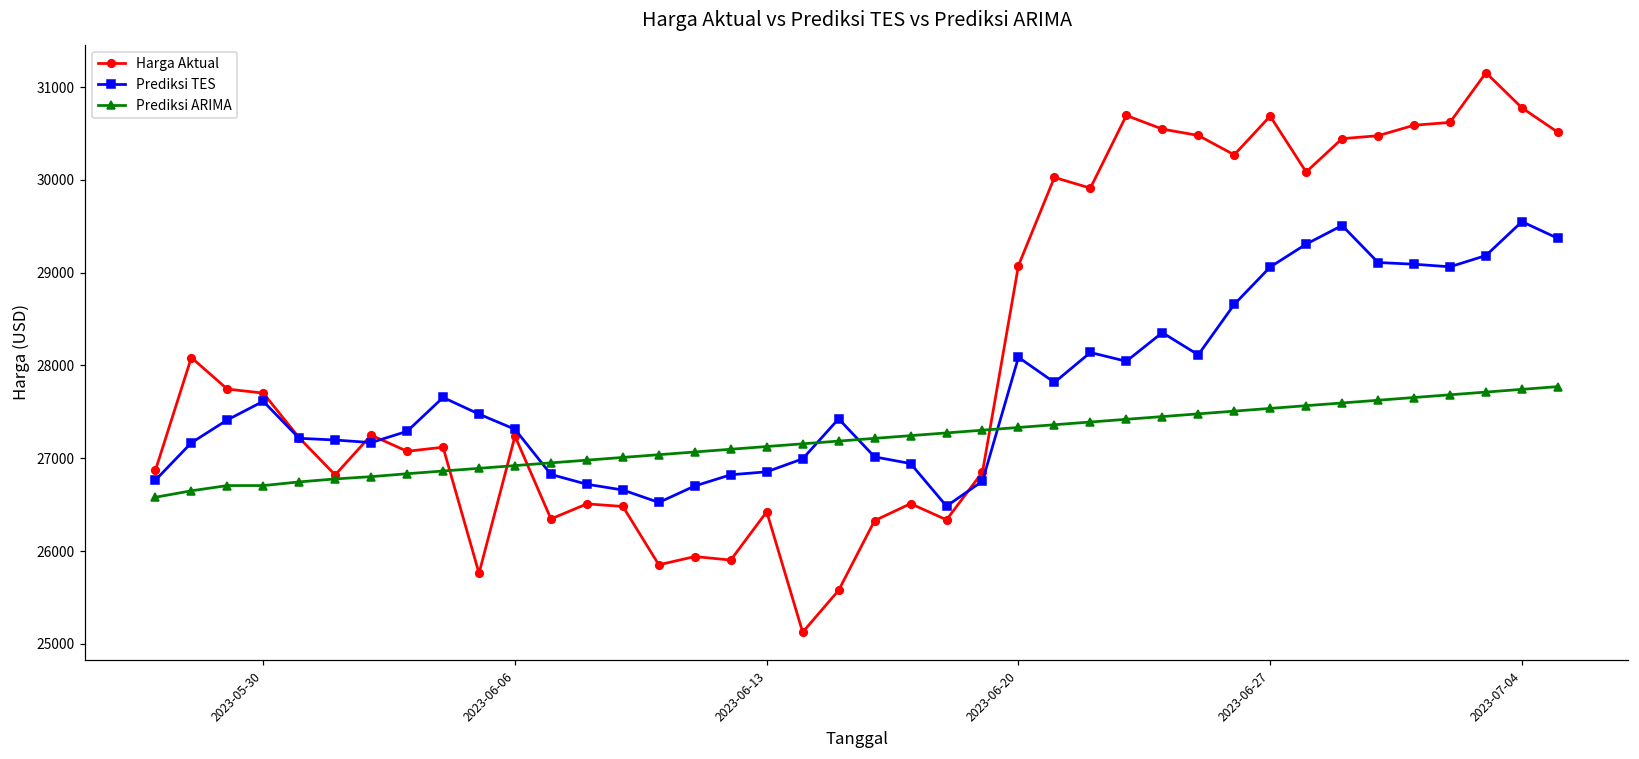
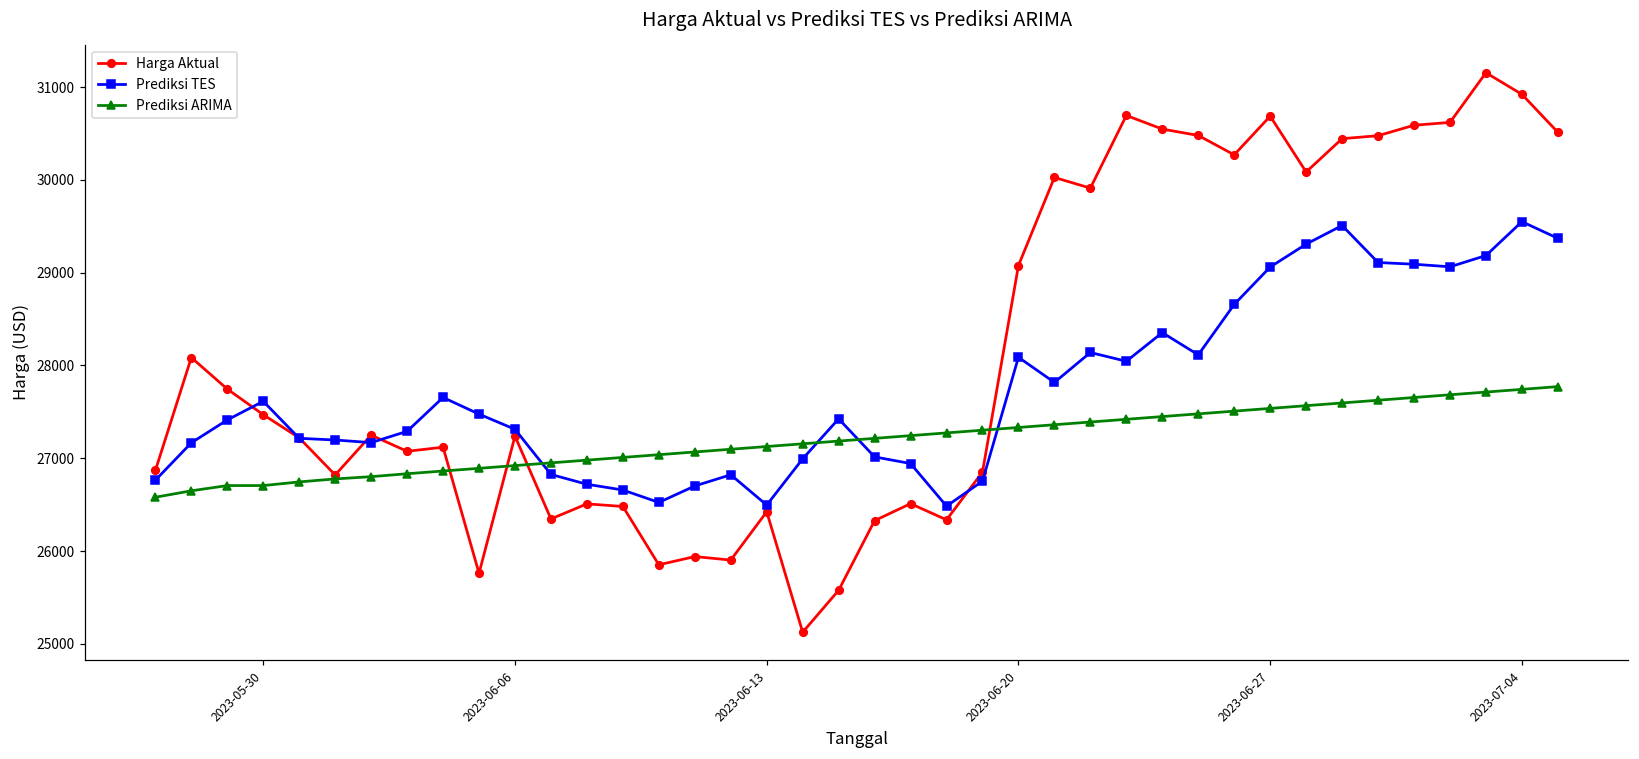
  {
    "Harga Aktual": {
-     "2023-05-30": 27700,
+     "2023-05-30": 27500,
      "2023-06-06": 27200,
      "2023-06-13": 26400,
      "2023-06-20": 29100,
      "2023-06-27": 30700,
-     "2023-07-04": 30800
+     "2023-07-04": 30900
    },
    "Prediksi TES": {
      "2023-05-30": 27600,
      "2023-06-06": 27300,
-     "2023-06-13": 26900,
+     "2023-06-13": 26500,
      "2023-06-20": 28100,
      "2023-06-27": 29100,
      "2023-07-04": 29600
    },
    "Prediksi ARIMA": {
      "2023-05-30": 26700,
      "2023-06-06": 26900,
      "2023-06-13": 27100,
      "2023-06-20": 27300,
      "2023-06-27": 27500,
      "2023-07-04": 27700
    }
  }
